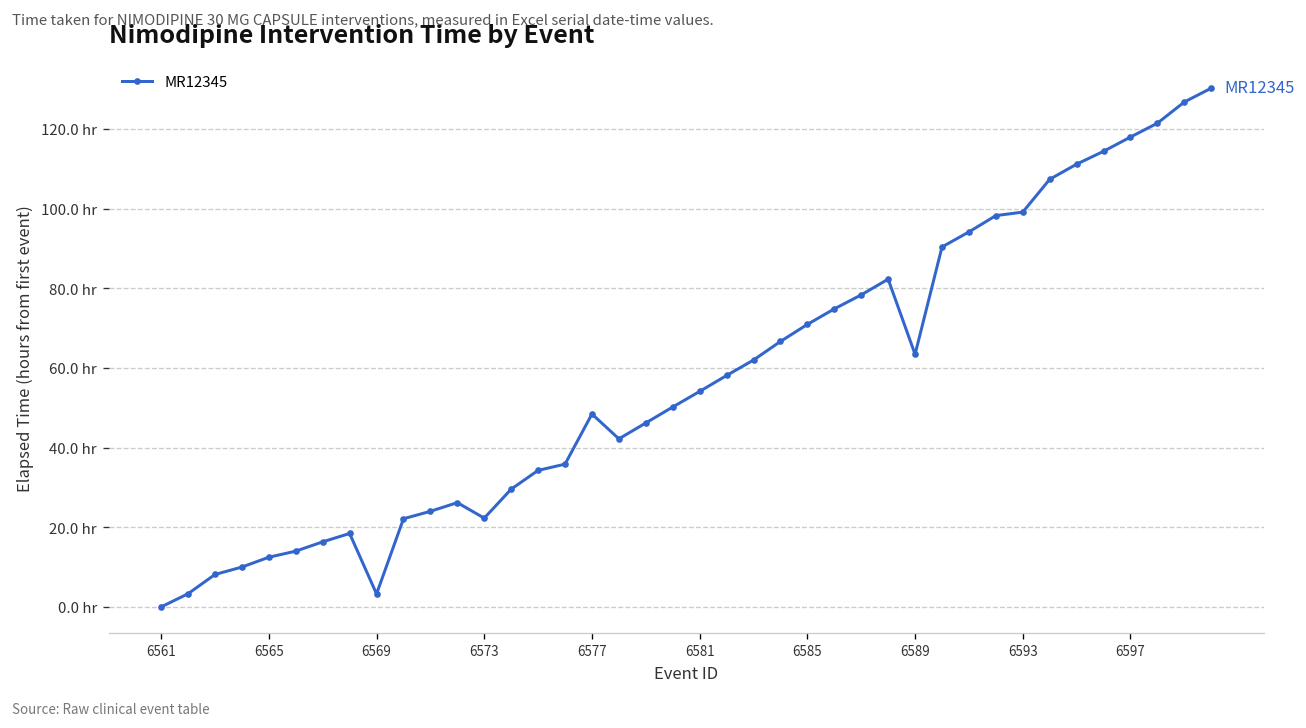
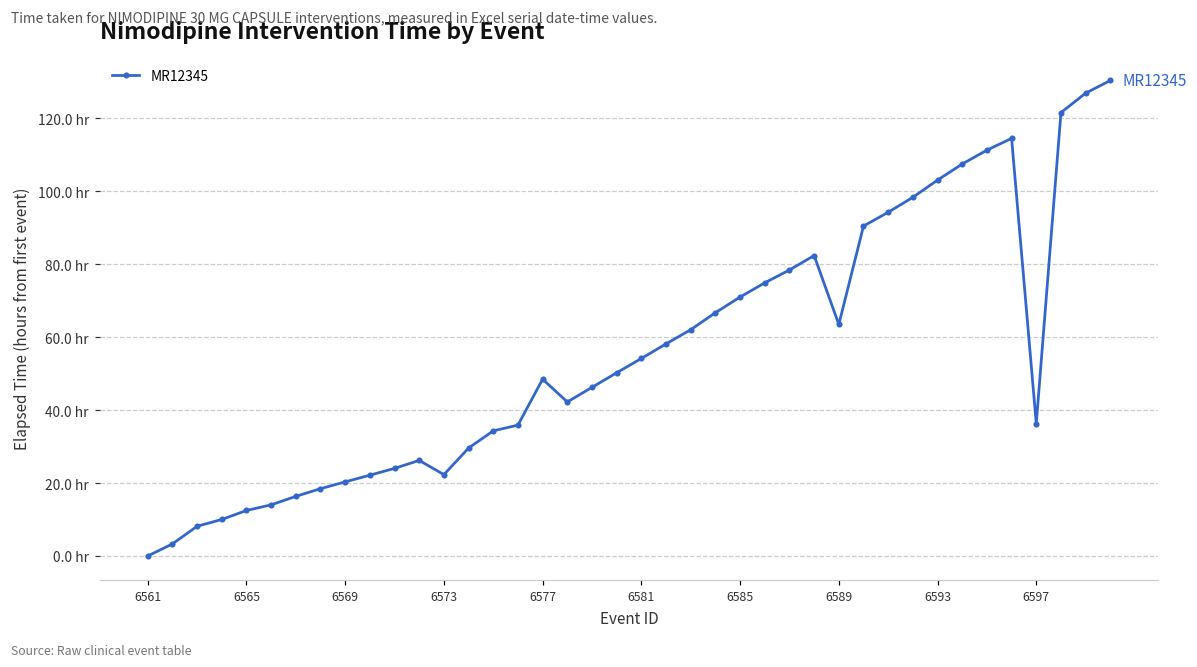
  {
    "6561": "0 hr",
    "6565": "12 hr",
-   "6569": "3 hr",
+   "6569": "20 hr",
    "6573": "22 hr",
    "6577": "48 hr",
    "6581": "54 hr",
    "6585": "71 hr",
    "6589": "63 hr",
-   "6593": "99 hr",
-   "6597": "118 hr"
+   "6593": "103 hr",
+   "6597": "36 hr"
  }
